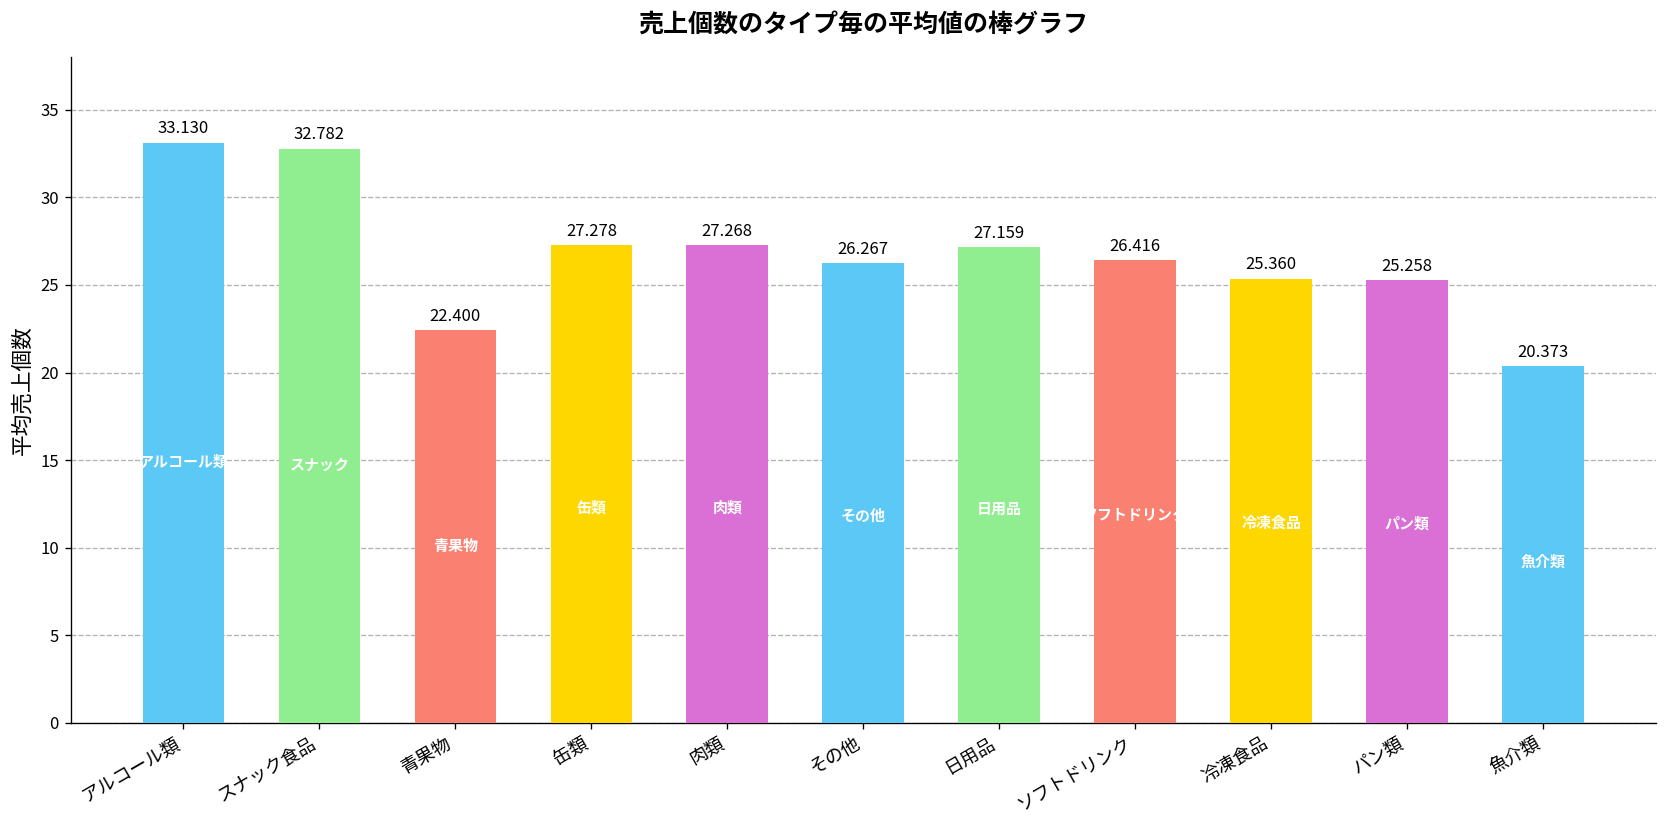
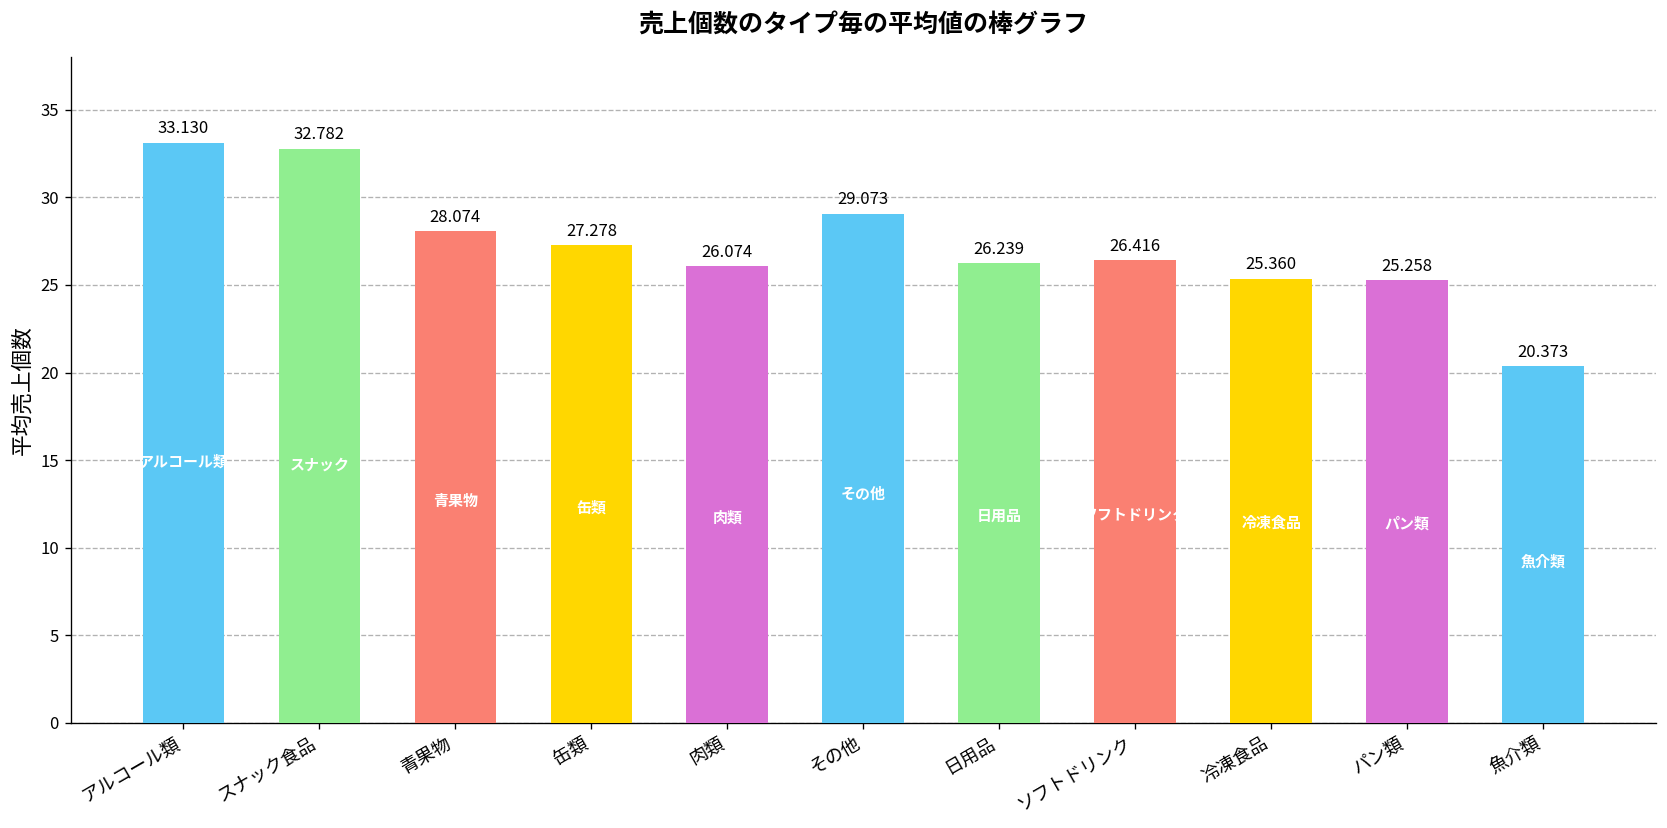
  {
    "アルコール類": 33.130,
    "スナック食品": 32.782,
-   "青果物": 22.400,
+   "青果物": 28.074,
    "缶類": 27.278,
-   "肉類": 27.268,
-   "その他": 26.267,
-   "日用品": 27.159,
+   "肉類": 26.074,
+   "その他": 29.073,
+   "日用品": 26.239,
    "ソフトドリンク": 26.416,
    "冷凍食品": 25.360,
    "パン類": 25.258,
    "魚介類": 20.373
  }
